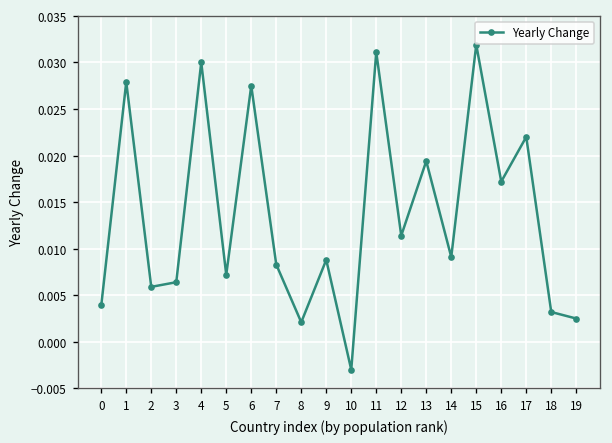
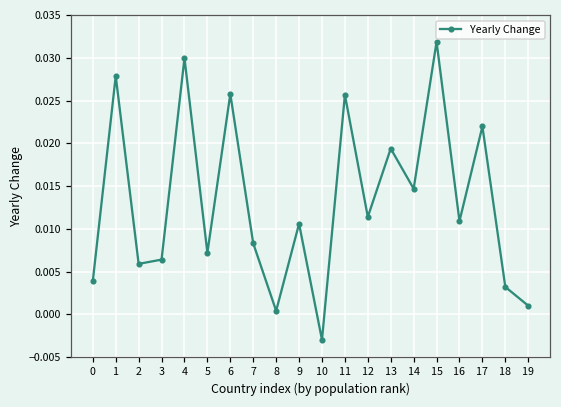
  {
    "0": 0.004,
    "1": 0.028,
    "2": 0.006,
    "3": 0.006,
    "4": 0.030,
    "5": 0.007,
-   "6": 0.028,
+   "6": 0.026,
    "7": 0.008,
-   "8": 0.002,
-   "9": 0.009,
+   "8": 0.000,
+   "9": 0.011,
    "10": -0.003,
-   "11": 0.031,
+   "11": 0.026,
    "12": 0.011,
    "13": 0.019,
-   "14": 0.009,
+   "14": 0.015,
    "15": 0.032,
-   "16": 0.017,
+   "16": 0.011,
    "17": 0.022,
    "18": 0.003,
-   "19": 0.003
+   "19": 0.001
  }
